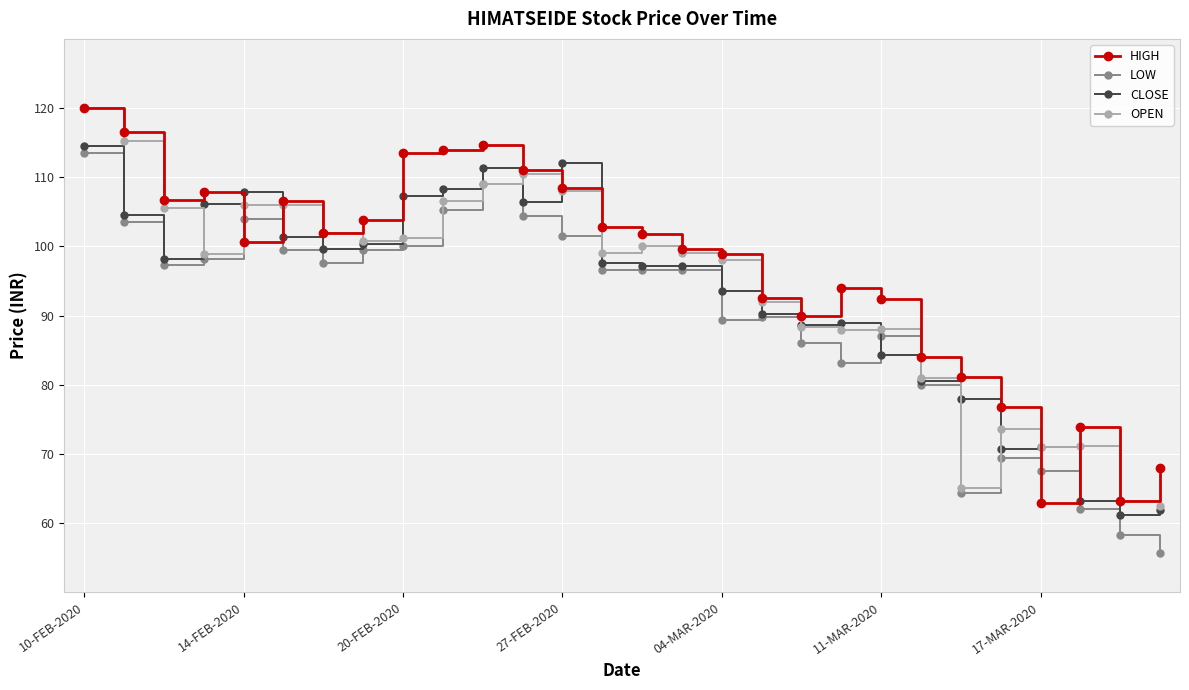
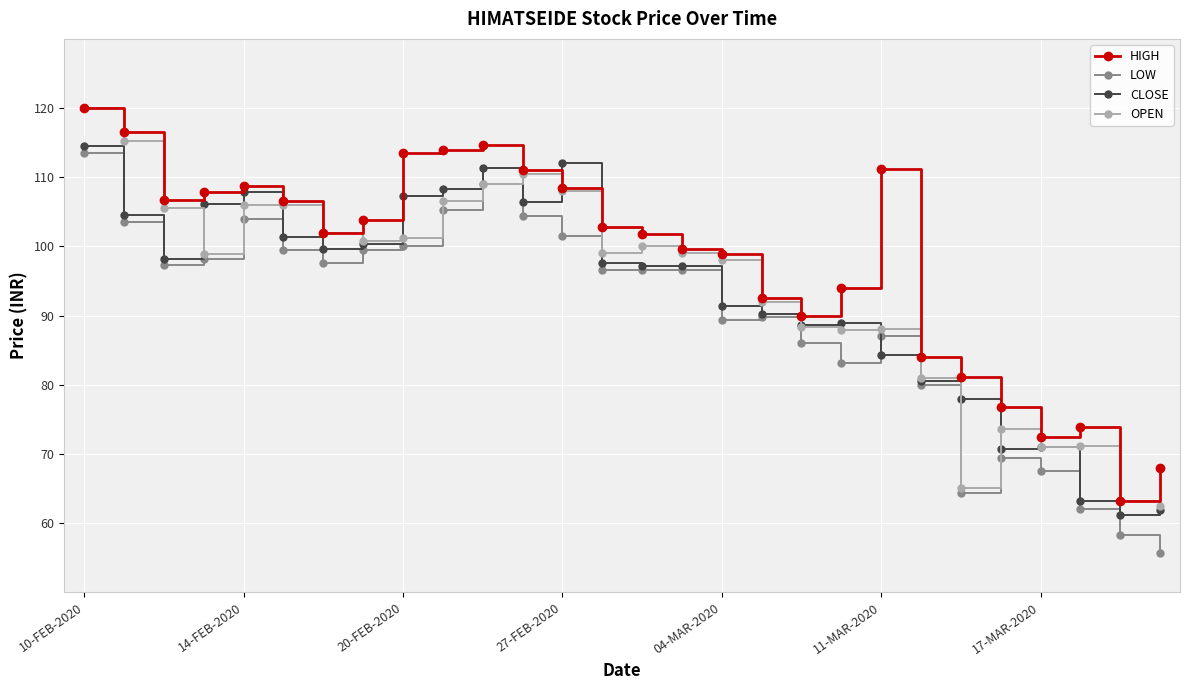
  {
    "HIGH": {
-     "14-FEB-2020": 101,
+     "14-FEB-2020": 109,
      "20-FEB-2020": 114,
      "27-FEB-2020": 108,
      "04-MAR-2020": 99,
-     "11-MAR-2020": 92,
-     "17-MAR-2020": 63
+     "11-MAR-2020": 111,
+     "17-MAR-2020": 73
    },
    "CLOSE": {
      "10-FEB-2020": 115,
      "14-FEB-2020": 108,
      "20-FEB-2020": 107,
      "27-FEB-2020": 112,
-     "04-MAR-2020": 94,
+     "04-MAR-2020": 91,
      "11-MAR-2020": 84
    }
  }
